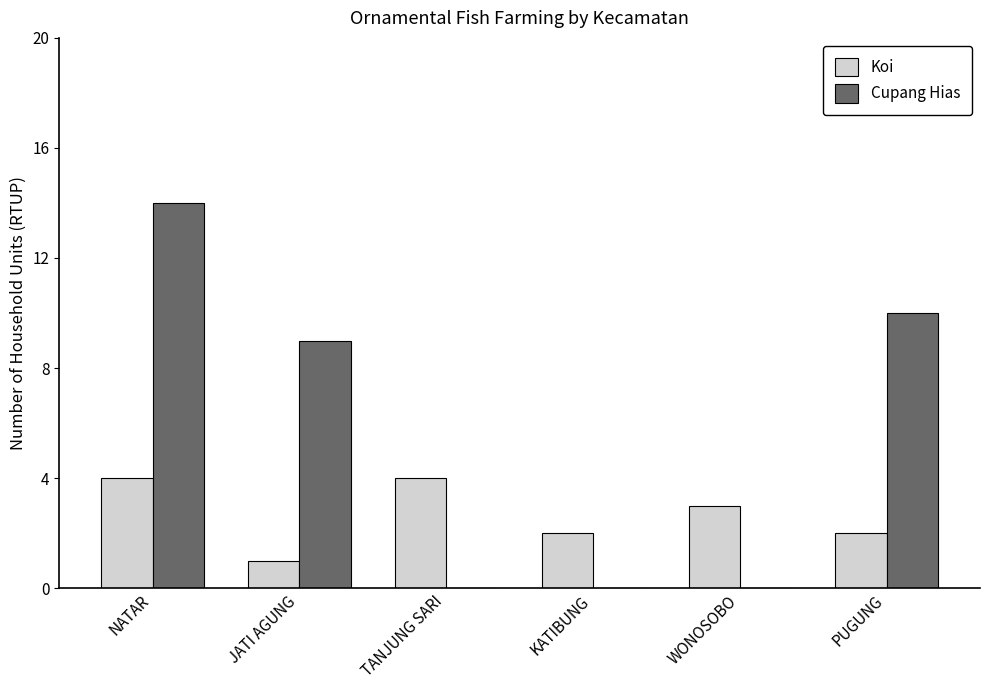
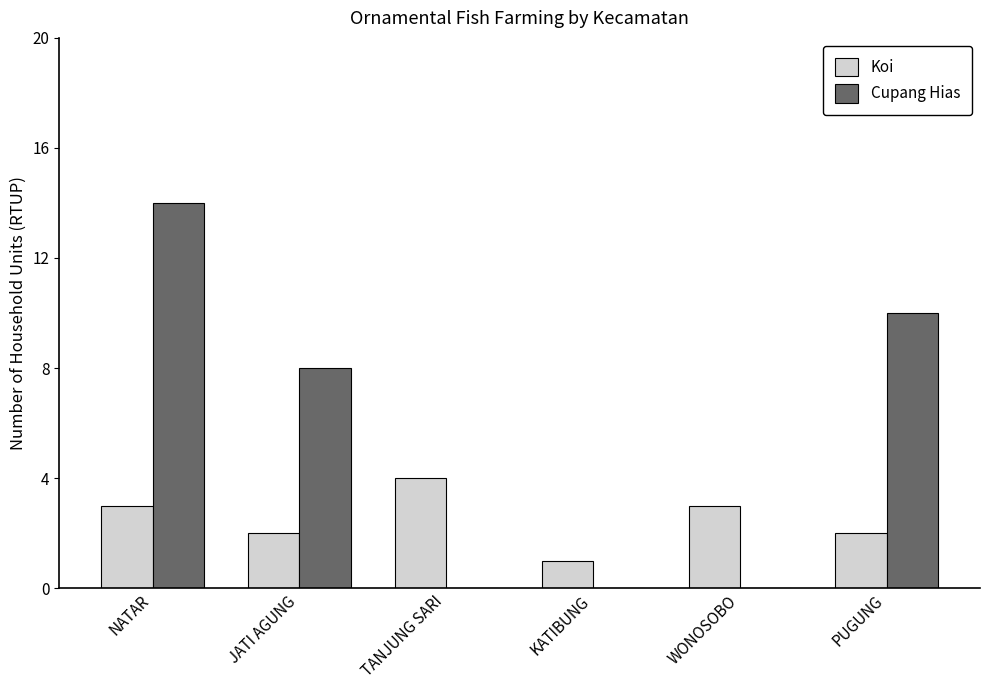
  {
    "Koi": {
-     "NATAR": 4,
-     "JATI AGUNG": 1,
+     "NATAR": 3,
+     "JATI AGUNG": 2,
      "TANJUNG SARI": 4,
-     "KATIBUNG": 2,
+     "KATIBUNG": 1,
      "WONOSOBO": 3,
      "PUGUNG": 2
    },
    "Cupang Hias": {
      "NATAR": 14,
-     "JATI AGUNG": 9,
+     "JATI AGUNG": 8,
      "TANJUNG SARI": 0,
      "KATIBUNG": 0,
      "WONOSOBO": 0,
      "PUGUNG": 10
    }
  }
